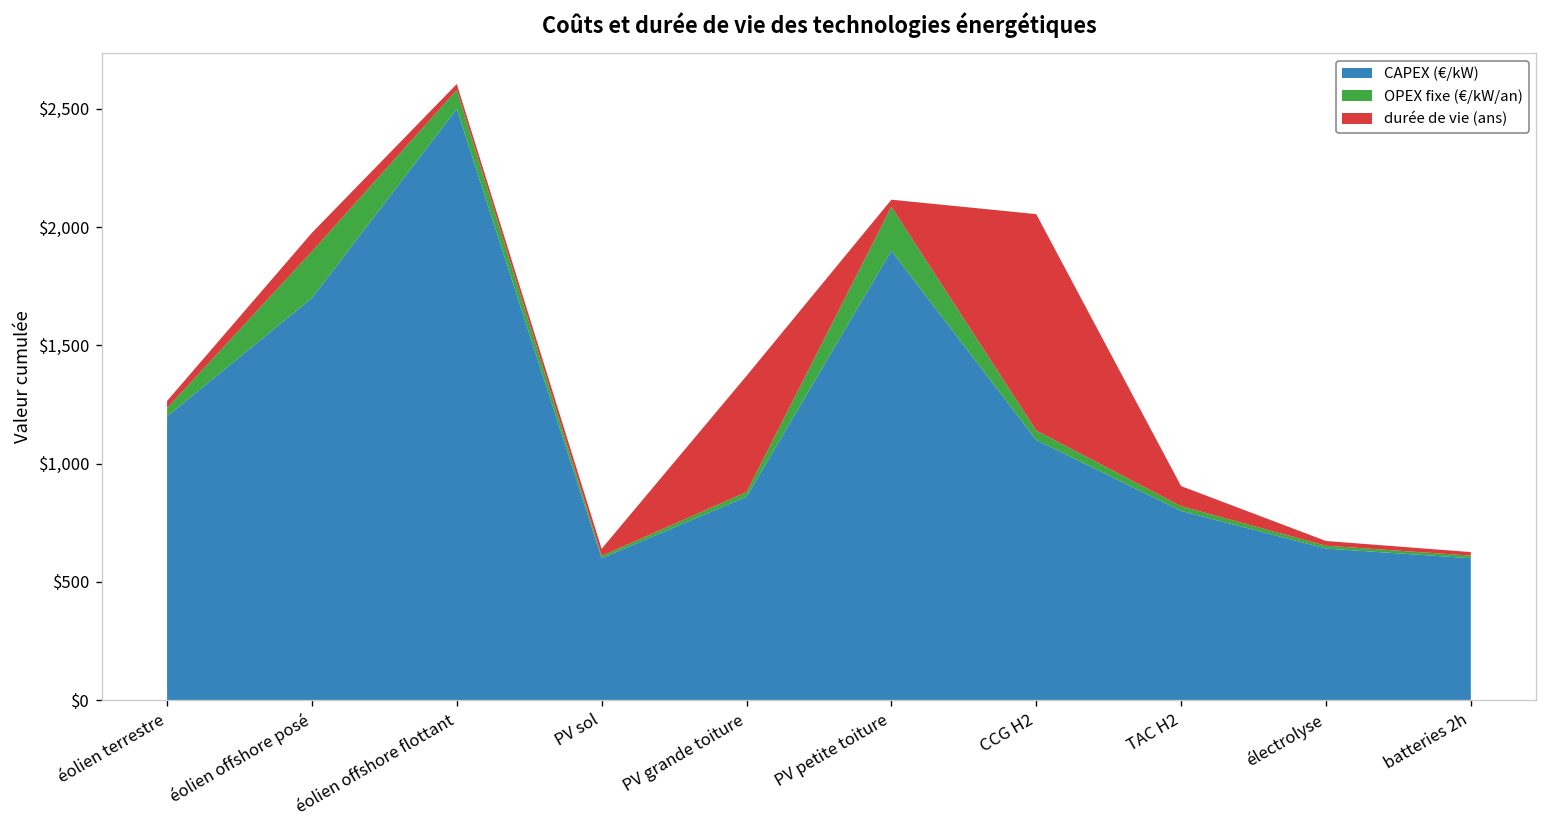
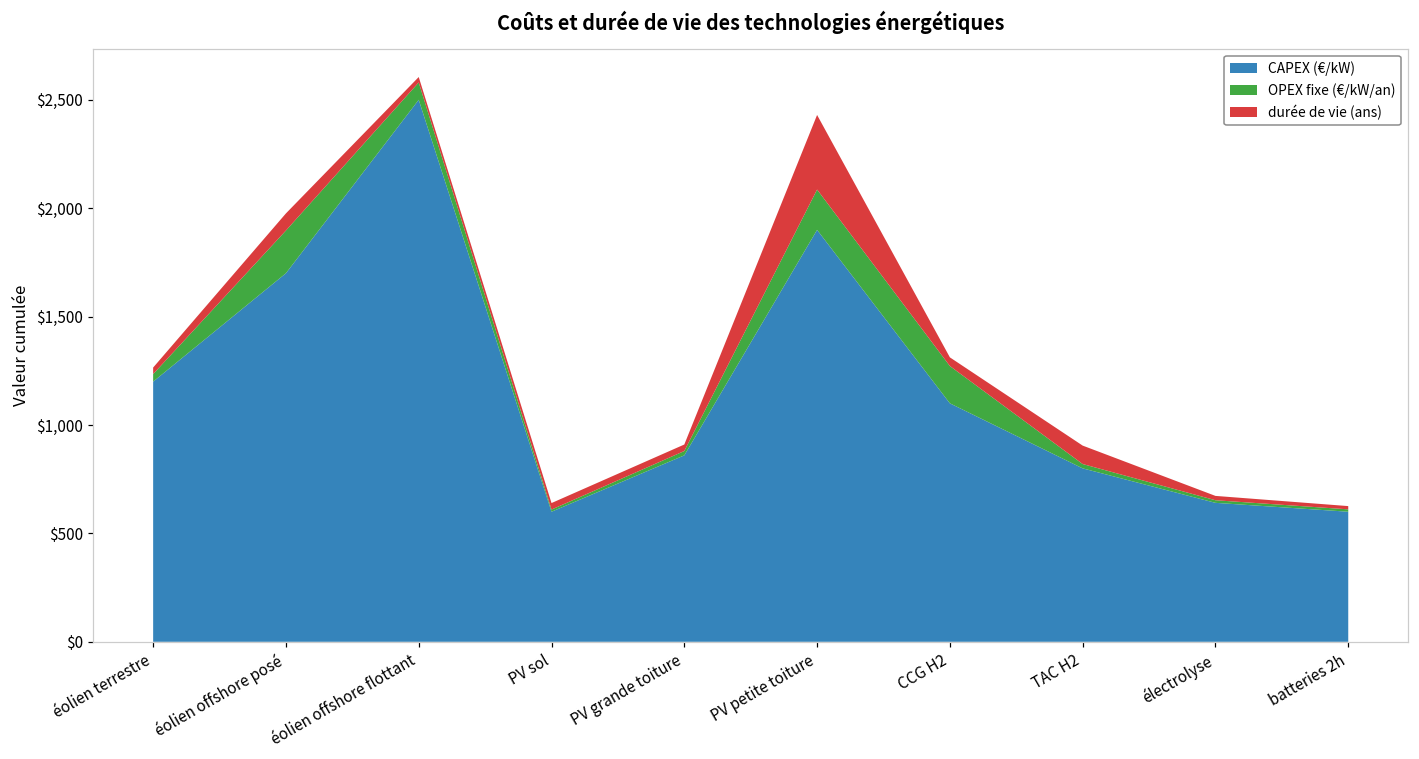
  {
    "CAPEX (€/kW)": {
      "éolien terrestre": "$1,200",
      "éolien offshore posé": "$1,700",
      "éolien offshore flottant": "$2,500",
      "PV grande toiture": "$860",
      "PV petite toiture": "$1,900",
      "CCG H2": "$1,100",
      "TAC H2": "$800"
    },
    "OPEX fixe (€/kW/an)": {
      "éolien terrestre": "$40",
      "éolien offshore posé": "$200",
      "éolien offshore flottant": "$80",
      "PV grande toiture": "$20",
      "PV petite toiture": "$190",
-     "CCG H2": "$40",
+     "CCG H2": "$170",
      "TAC H2": "$20"
    },
    "durée de vie (ans)": {
      "éolien terrestre": "$30",
      "éolien offshore posé": "$80",
      "éolien offshore flottant": "$30",
      "PV sol": "$30",
-     "PV grande toiture": "$490",
-     "PV petite toiture": "$30",
-     "CCG H2": "$920",
+     "PV grande toiture": "$30",
+     "PV petite toiture": "$340",
+     "CCG H2": "$40",
      "TAC H2": "$90",
      "électrolyse": "$20",
      "batteries 2h": "$20"
    }
  }
